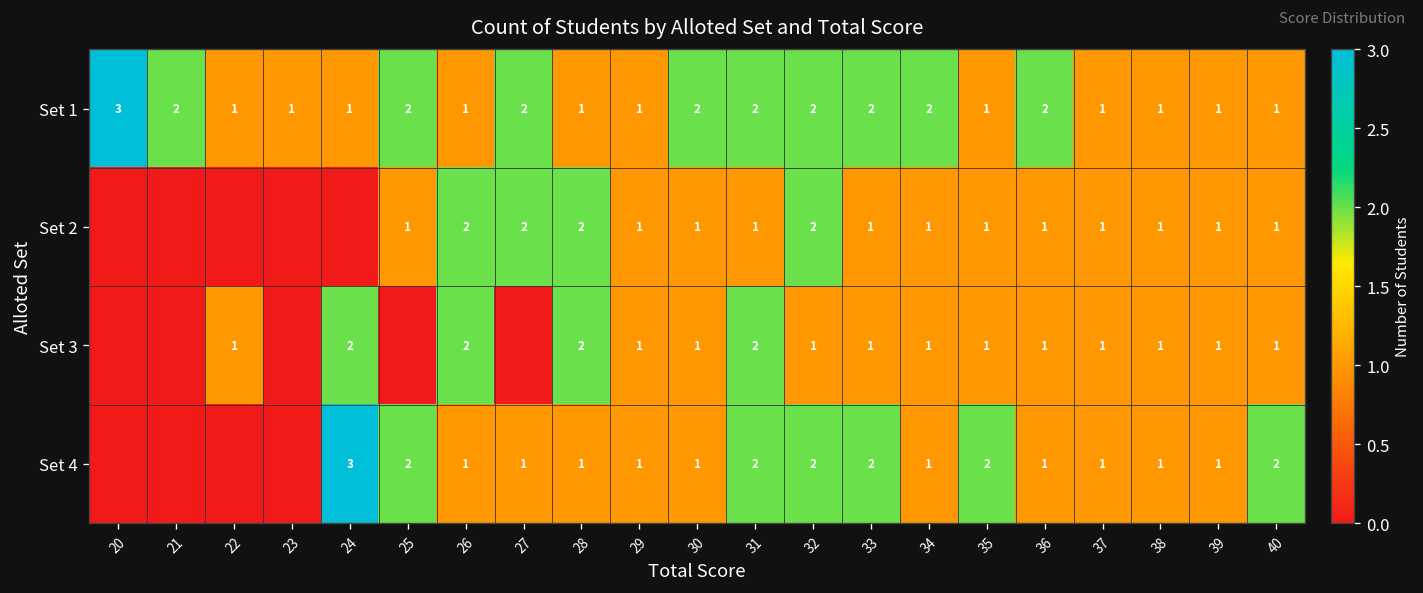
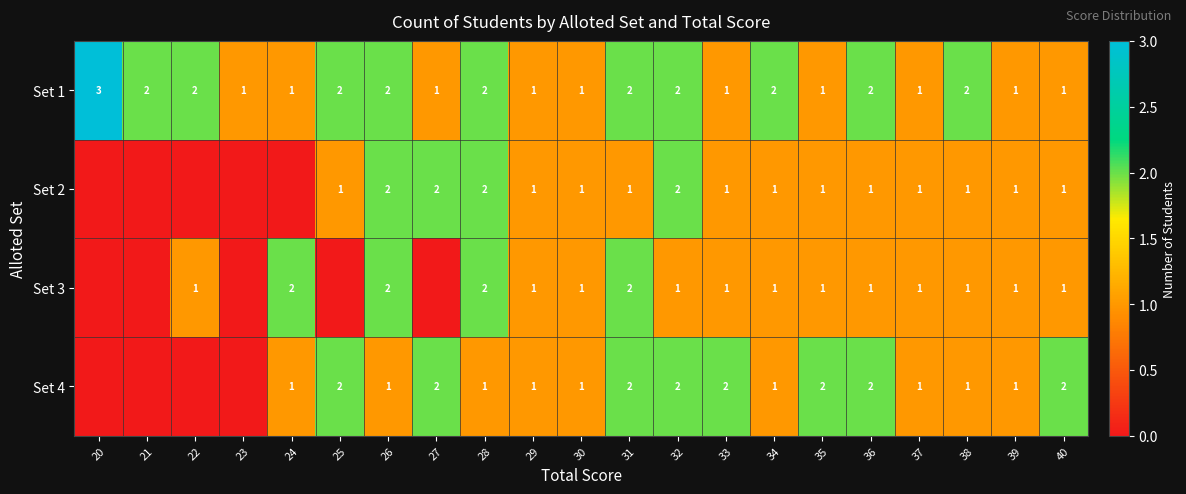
  {
    "Set 1": {
      "20": 3,
      "21": 2,
-     "22": 1,
+     "22": 2,
      "23": 1,
      "24": 1,
      "25": 2,
-     "26": 1,
-     "27": 2,
-     "28": 1,
+     "26": 2,
+     "27": 1,
+     "28": 2,
      "29": 1,
-     "30": 2,
+     "30": 1,
      "31": 2,
      "32": 2,
-     "33": 2,
+     "33": 1,
      "34": 2,
      "35": 1,
      "36": 2,
      "37": 1,
-     "38": 1,
+     "38": 2,
      "39": 1,
      "40": 1
    },
    "Set 2": {
      "25": 1,
      "26": 2,
      "27": 2,
      "28": 2,
      "29": 1,
      "30": 1,
      "31": 1,
      "32": 2,
      "33": 1,
      "34": 1,
      "35": 1,
      "36": 1,
      "37": 1,
      "38": 1,
      "39": 1,
      "40": 1
    },
    "Set 3": {
      "22": 1,
      "24": 2,
      "26": 2,
      "28": 2,
      "29": 1,
      "30": 1,
      "31": 2,
      "32": 1,
      "33": 1,
      "34": 1,
      "35": 1,
      "36": 1,
      "37": 1,
      "38": 1,
      "39": 1,
      "40": 1
    },
    "Set 4": {
-     "24": 3,
+     "24": 1,
      "25": 2,
      "26": 1,
-     "27": 1,
+     "27": 2,
      "28": 1,
      "29": 1,
      "30": 1,
      "31": 2,
      "32": 2,
      "33": 2,
      "34": 1,
      "35": 2,
-     "36": 1,
+     "36": 2,
      "37": 1,
      "38": 1,
      "39": 1,
      "40": 2
    }
  }
